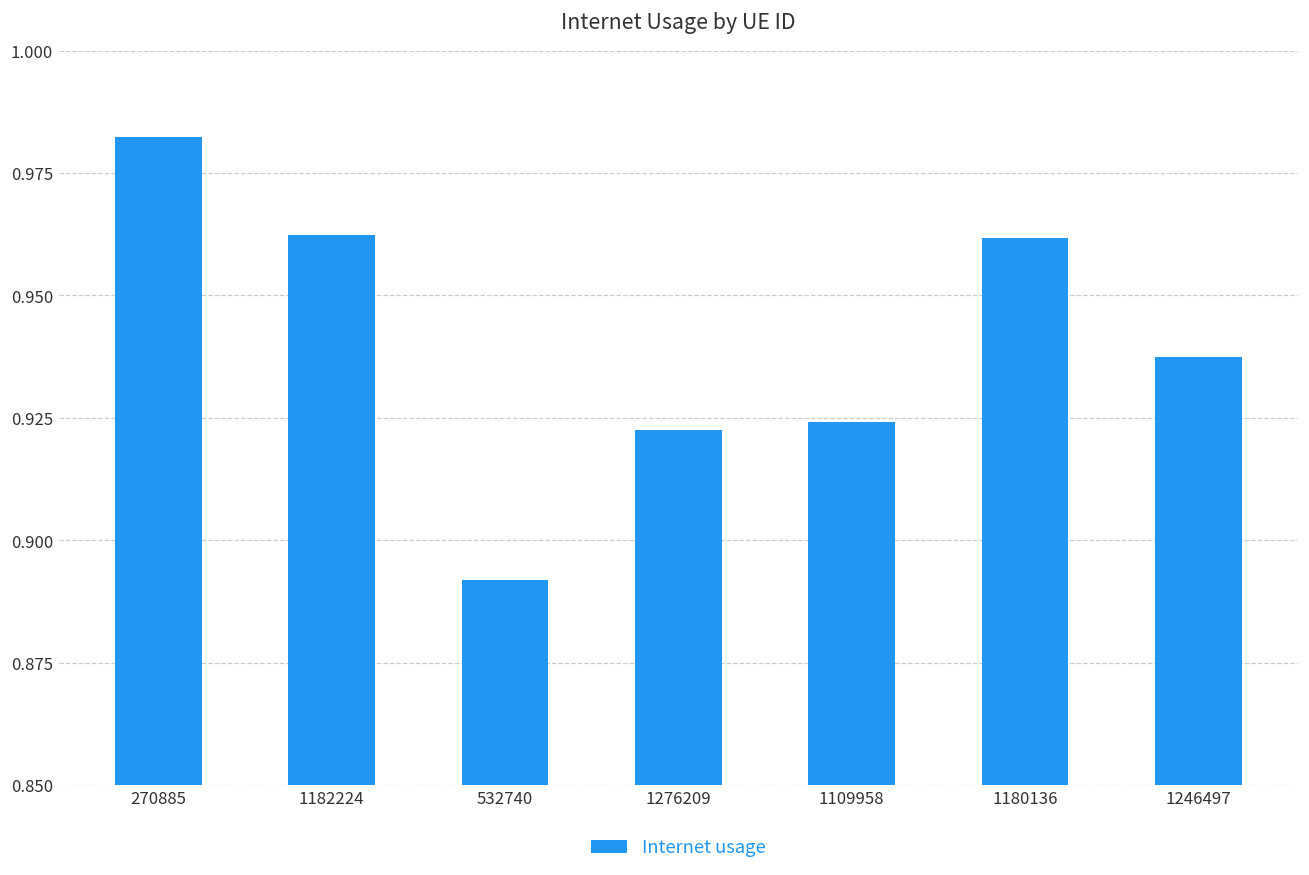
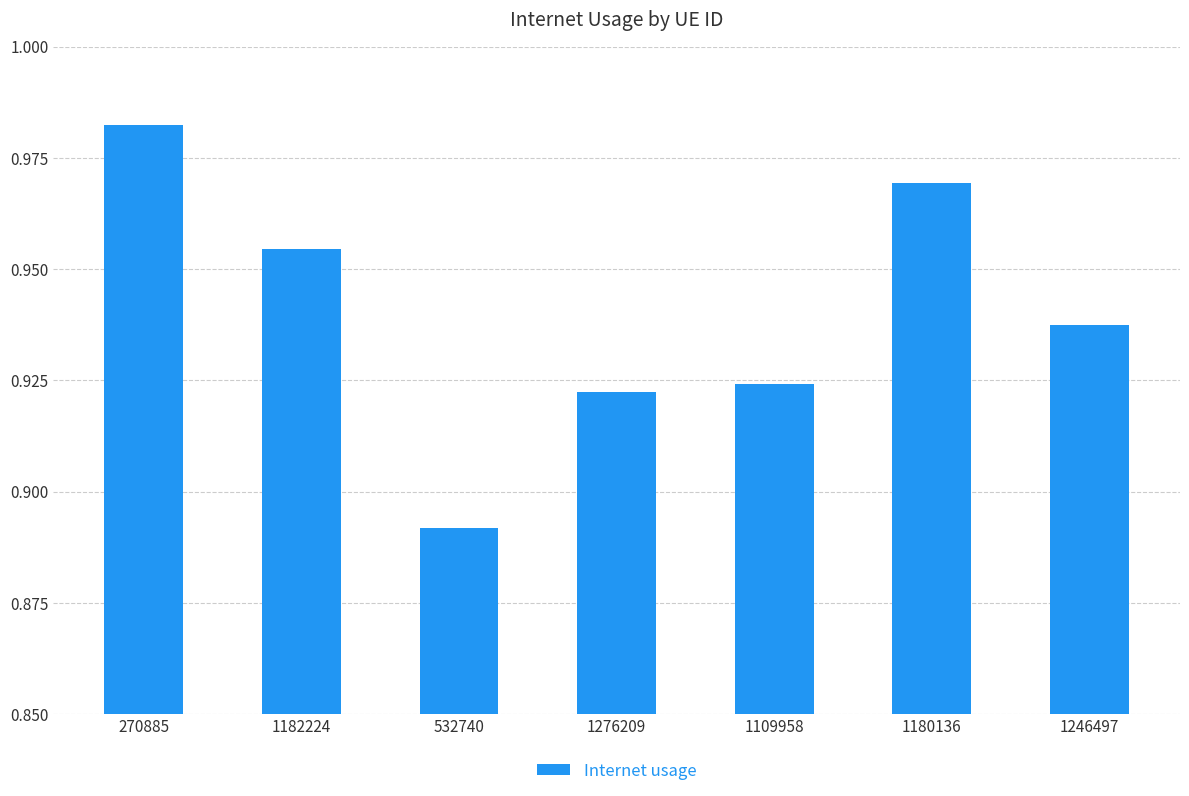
  {
    "270885": 0.982,
-   "1182224": 0.962,
+   "1182224": 0.954,
    "532740": 0.892,
    "1276209": 0.923,
    "1109958": 0.924,
-   "1180136": 0.962,
+   "1180136": 0.969,
    "1246497": 0.937
  }
